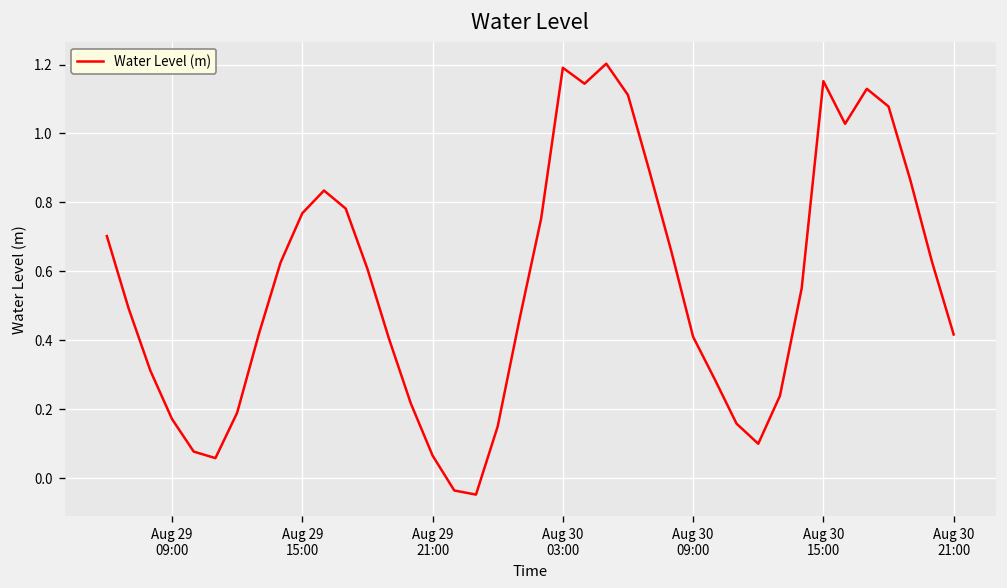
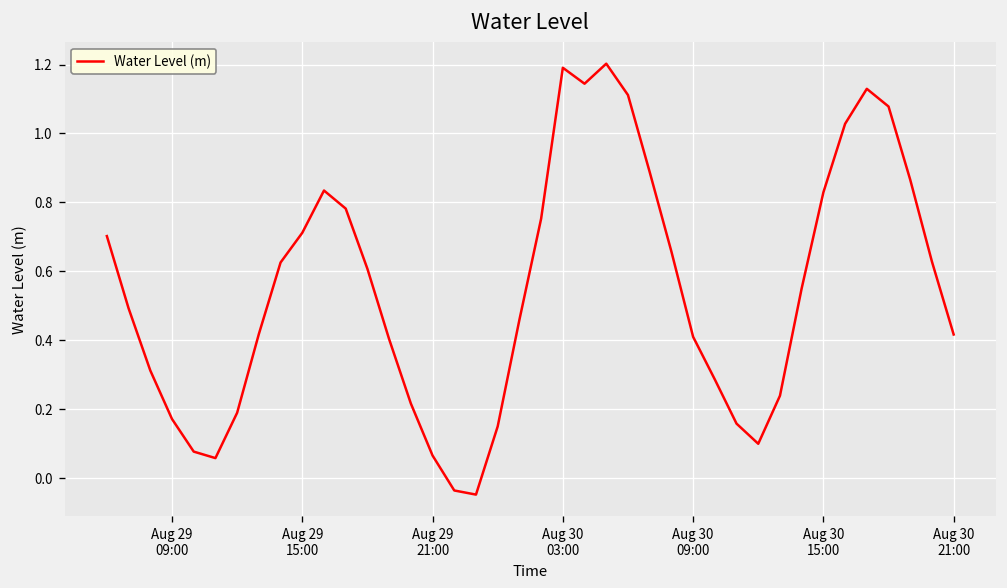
  {
    "Aug 29 09:00": 0.17,
-   "Aug 29 15:00": 0.77,
+   "Aug 29 15:00": 0.71,
    "Aug 29 21:00": 0.07,
    "Aug 30 03:00": 1.19,
    "Aug 30 09:00": 0.41,
-   "Aug 30 15:00": 1.15,
+   "Aug 30 15:00": 0.83,
    "Aug 30 21:00": 0.42
  }
